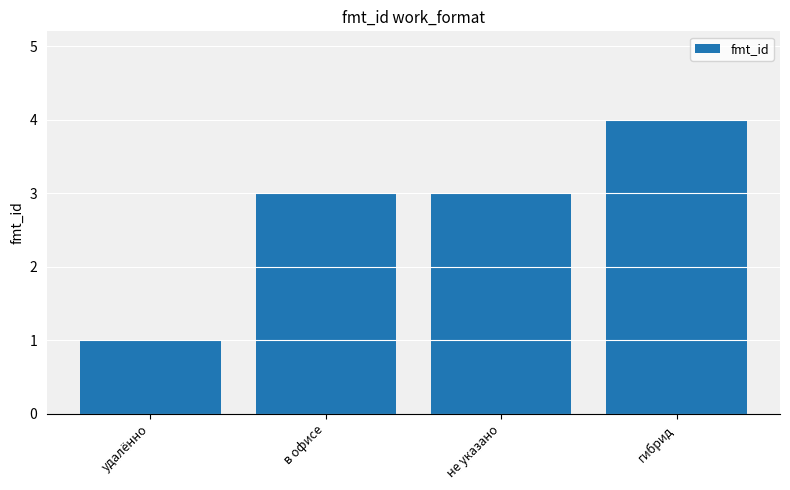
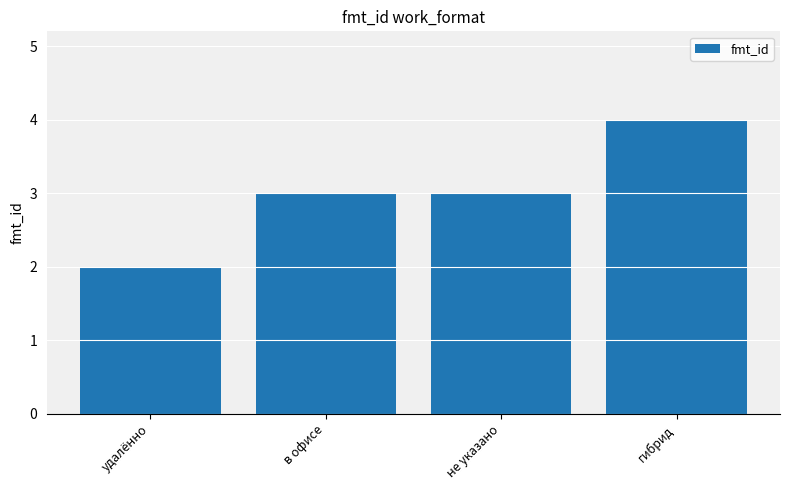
  {
-   "удалённо": 1,
+   "удалённо": 2,
    "в офисе": 3,
    "не указано": 3,
    "гибрид": 4
  }
